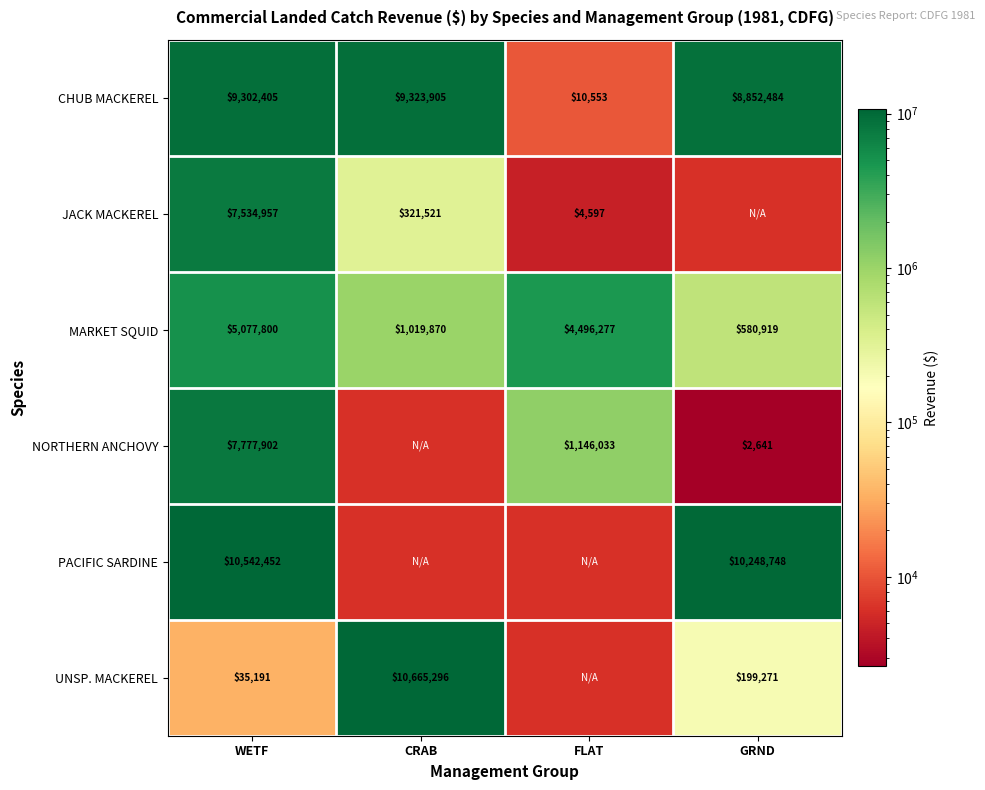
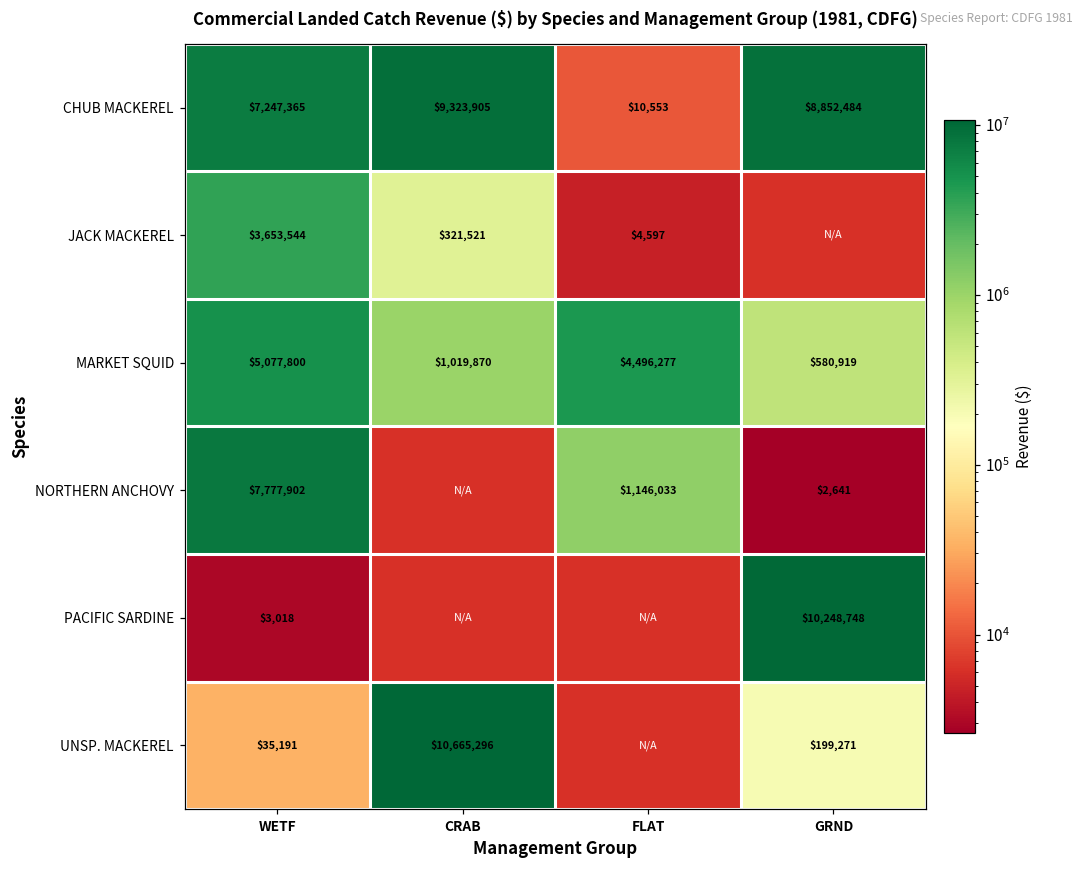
  {
    "CHUB MACKEREL": {
-     "WETF": "$9,302,405",
+     "WETF": "$7,247,365",
      "CRAB": "$9,323,905",
      "FLAT": "$10,553",
      "GRND": "$8,852,484"
    },
    "JACK MACKEREL": {
-     "WETF": "$7,534,957",
+     "WETF": "$3,653,544",
      "CRAB": "$321,521",
      "FLAT": "$4,597"
    },
    "MARKET SQUID": {
      "WETF": "$5,077,800",
      "CRAB": "$1,019,870",
      "FLAT": "$4,496,277",
      "GRND": "$580,919"
    },
    "NORTHERN ANCHOVY": {
      "WETF": "$7,777,902",
      "FLAT": "$1,146,033",
      "GRND": "$2,641"
    },
    "PACIFIC SARDINE": {
-     "WETF": "$10,542,452",
+     "WETF": "$3,018",
      "GRND": "$10,248,748"
    },
    "UNSP. MACKEREL": {
      "WETF": "$35,191",
      "CRAB": "$10,665,296",
      "GRND": "$199,271"
    }
  }
